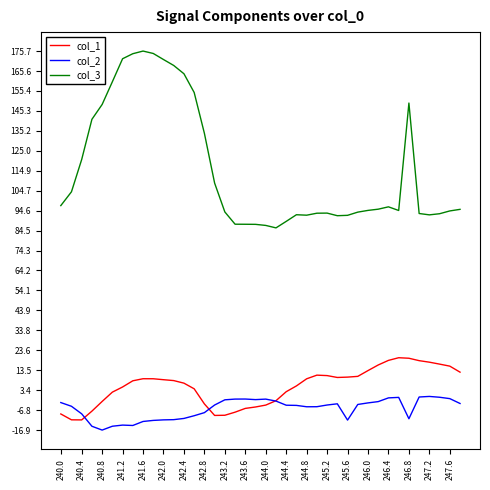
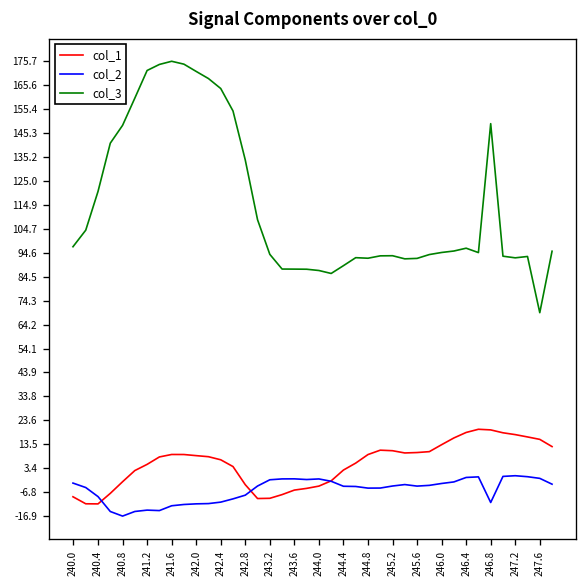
  {
    "col_1": {
      "240.0": -9,
      "240.4": -12,
      "240.8": -2,
      "241.2": 5,
      "241.6": 9,
      "242.0": 9,
      "242.4": 7,
      "242.8": -4,
      "243.2": -9,
      "243.6": -6,
      "244.0": -4,
      "244.4": 3,
      "244.8": 9,
      "245.2": 11,
      "245.6": 10,
      "246.0": 13,
      "246.4": 19,
      "246.8": 20,
      "247.2": 18,
      "247.6": 16
    },
    "col_2": {
      "240.0": -3,
      "240.4": -9,
      "240.8": -17,
      "241.2": -14,
      "241.6": -13,
      "242.0": -12,
      "242.4": -11,
      "242.8": -8,
      "243.2": -2,
      "243.6": -1,
      "244.0": -1,
      "244.4": -4,
      "244.8": -5,
      "245.2": -4,
-     "245.6": -12,
+     "245.6": -4,
      "246.0": -3,
      "246.4": -1,
      "246.8": -11,
      "247.2": 0,
      "247.6": -1
    },
    "col_3": {
      "240.0": 97,
      "240.4": 121,
      "240.8": 149,
      "241.2": 172,
      "241.6": 176,
      "242.0": 171,
      "242.4": 164,
      "242.8": 134,
      "243.2": 94,
      "243.6": 88,
      "244.0": 87,
      "244.4": 89,
      "244.8": 92,
      "245.2": 93,
      "245.6": 92,
      "246.0": 95,
      "246.4": 97,
      "246.8": 149,
      "247.2": 92,
-     "247.6": 94
+     "247.6": 69
    }
  }
